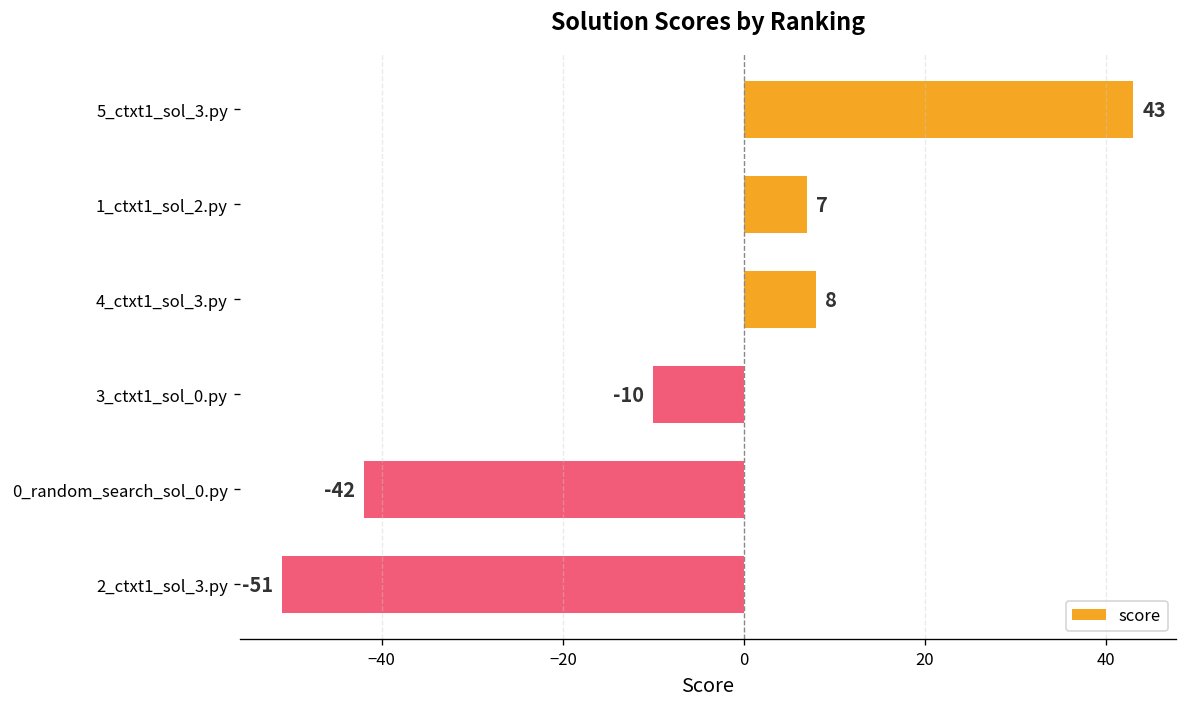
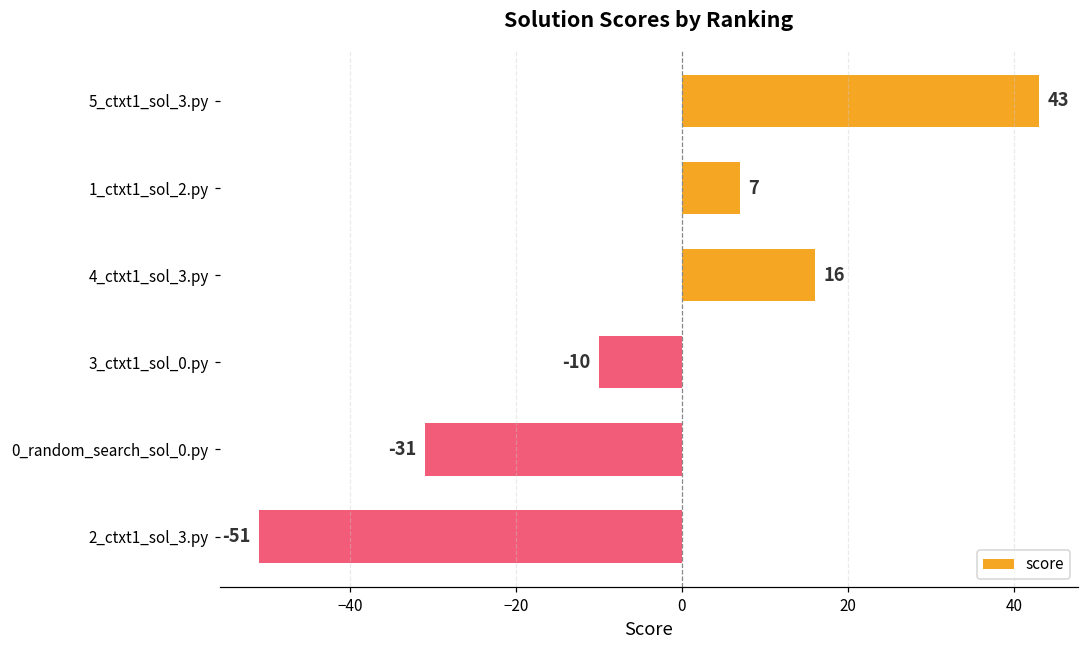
  {
    "5_ctxt1_sol_3.py": 43,
    "1_ctxt1_sol_2.py": 7,
-   "4_ctxt1_sol_3.py": 8,
+   "4_ctxt1_sol_3.py": 16,
    "3_ctxt1_sol_0.py": -10,
-   "0_random_search_sol_0.py": -42,
+   "0_random_search_sol_0.py": -31,
    "2_ctxt1_sol_3.py": -51
  }
